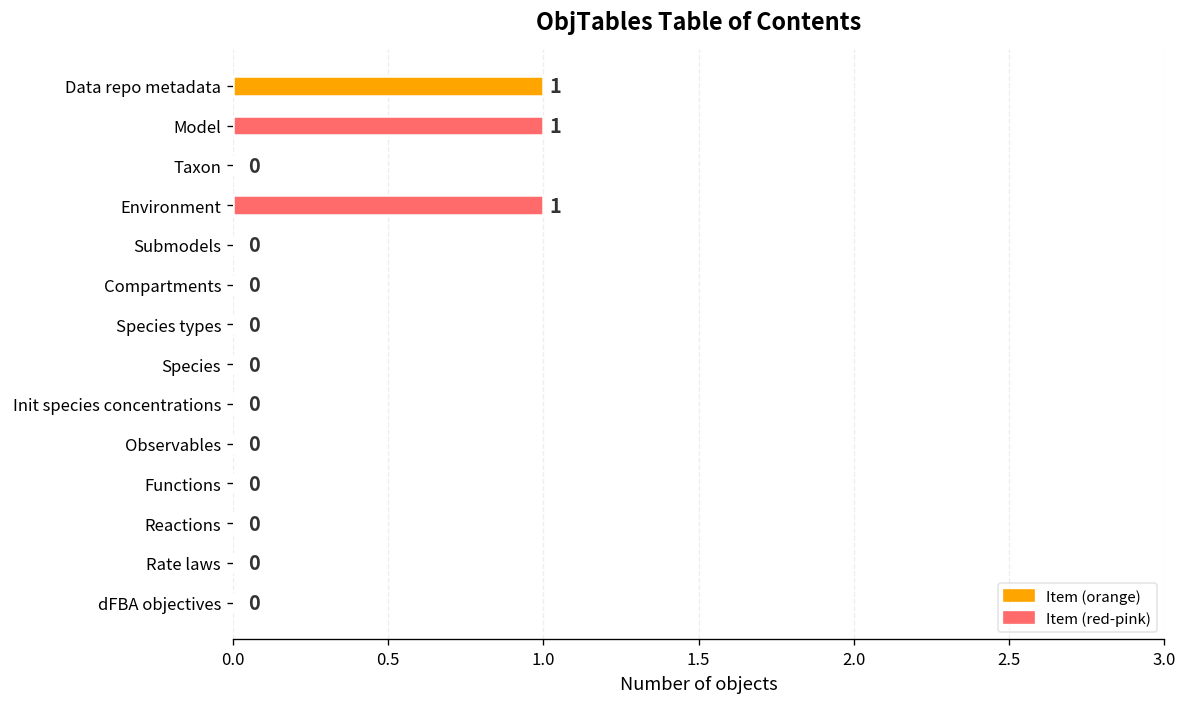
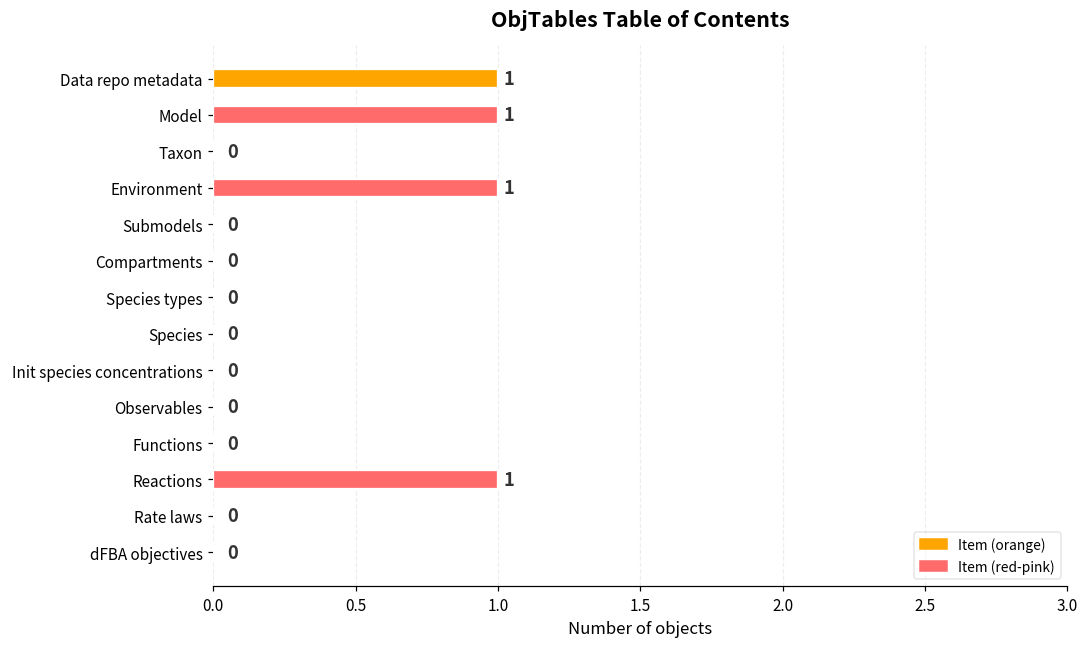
  {
    "Data repo metadata": 1,
    "Model": 1,
    "Taxon": 0,
    "Environment": 1,
    "Submodels": 0,
    "Compartments": 0,
    "Species types": 0,
    "Species": 0,
    "Init species concentrations": 0,
    "Observables": 0,
    "Functions": 0,
-   "Reactions": 0,
+   "Reactions": 1,
    "Rate laws": 0,
    "dFBA objectives": 0
  }
